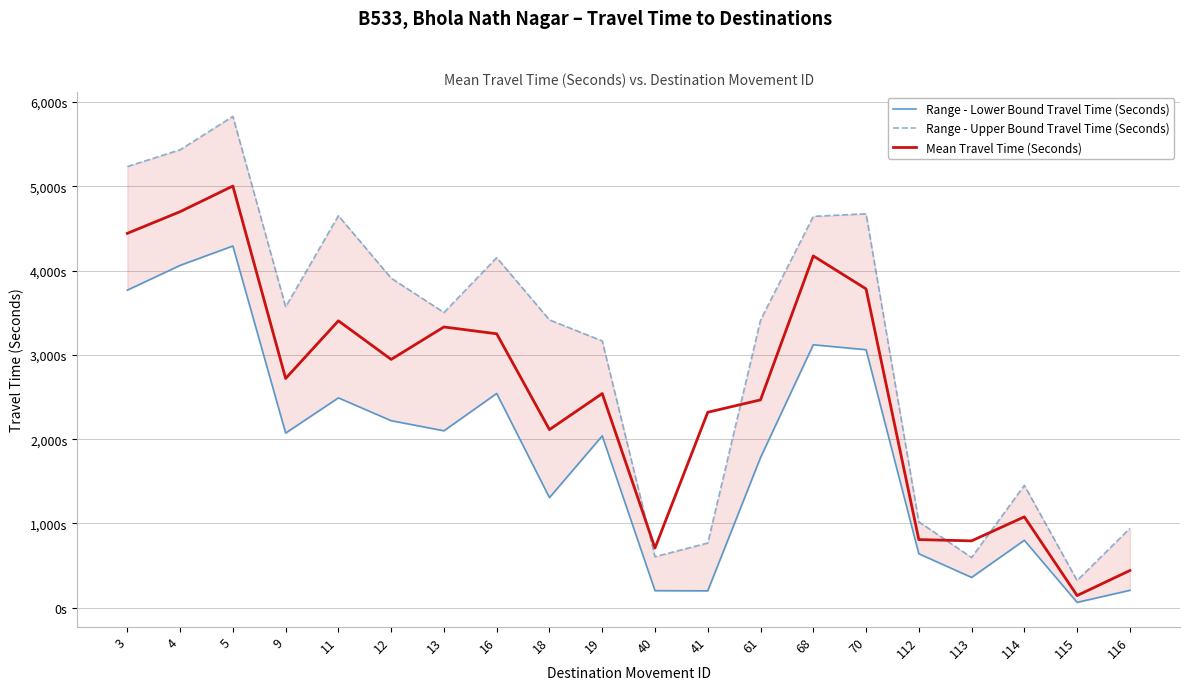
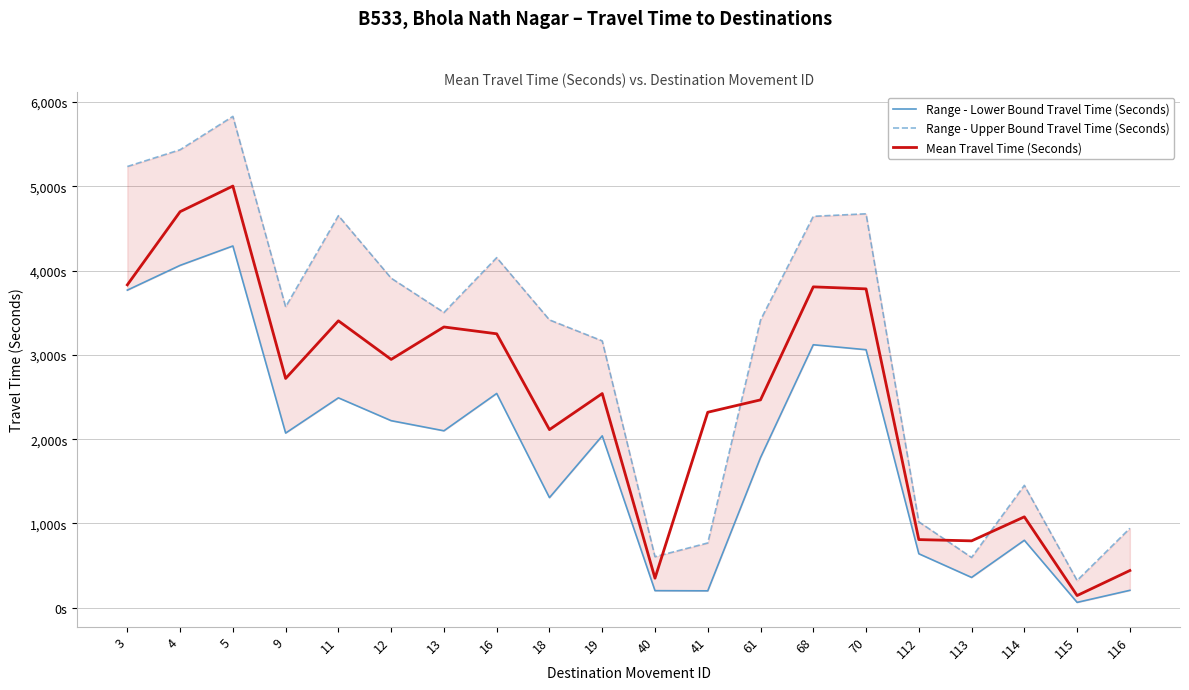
  {
    "Mean Travel Time (Seconds)": {
-     "3": "4,400s",
+     "3": "3,800s",
      "4": "4,700s",
      "5": "5,000s",
      "9": "2,700s",
      "11": "3,400s",
      "12": "2,900s",
      "13": "3,300s",
      "16": "3,300s",
      "18": "2,100s",
      "19": "2,500s",
-     "40": "700s",
+     "40": "400s",
      "41": "2,300s",
      "61": "2,500s",
-     "68": "4,200s",
+     "68": "3,800s",
      "70": "3,800s",
      "112": "800s",
      "113": "800s",
      "114": "1,100s",
      "115": "100s",
      "116": "400s"
    }
  }
